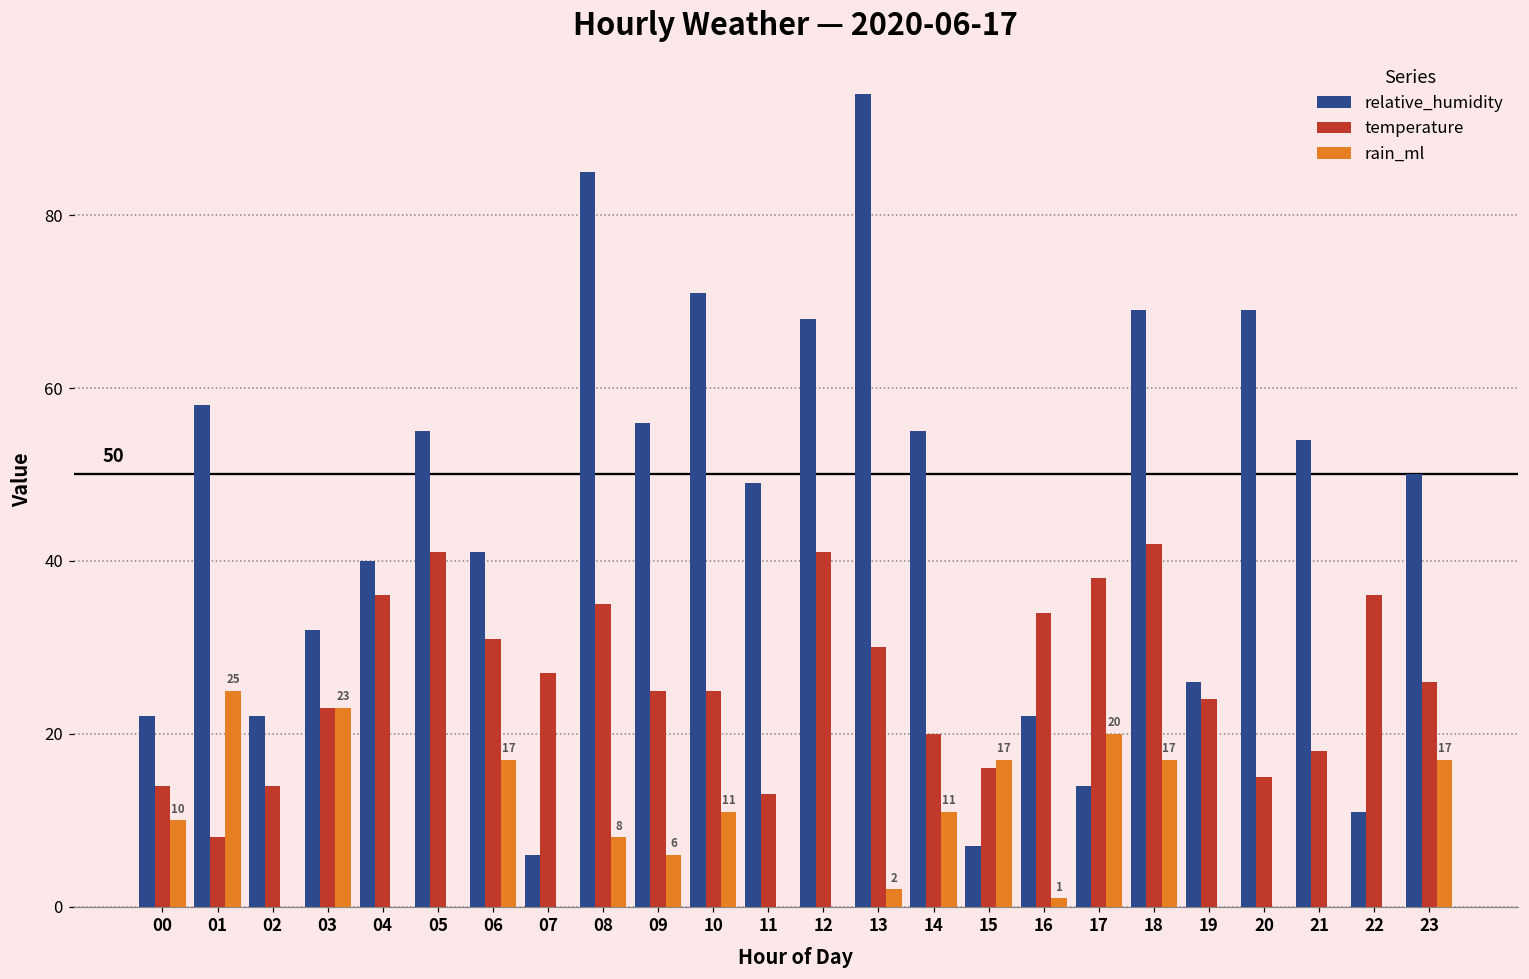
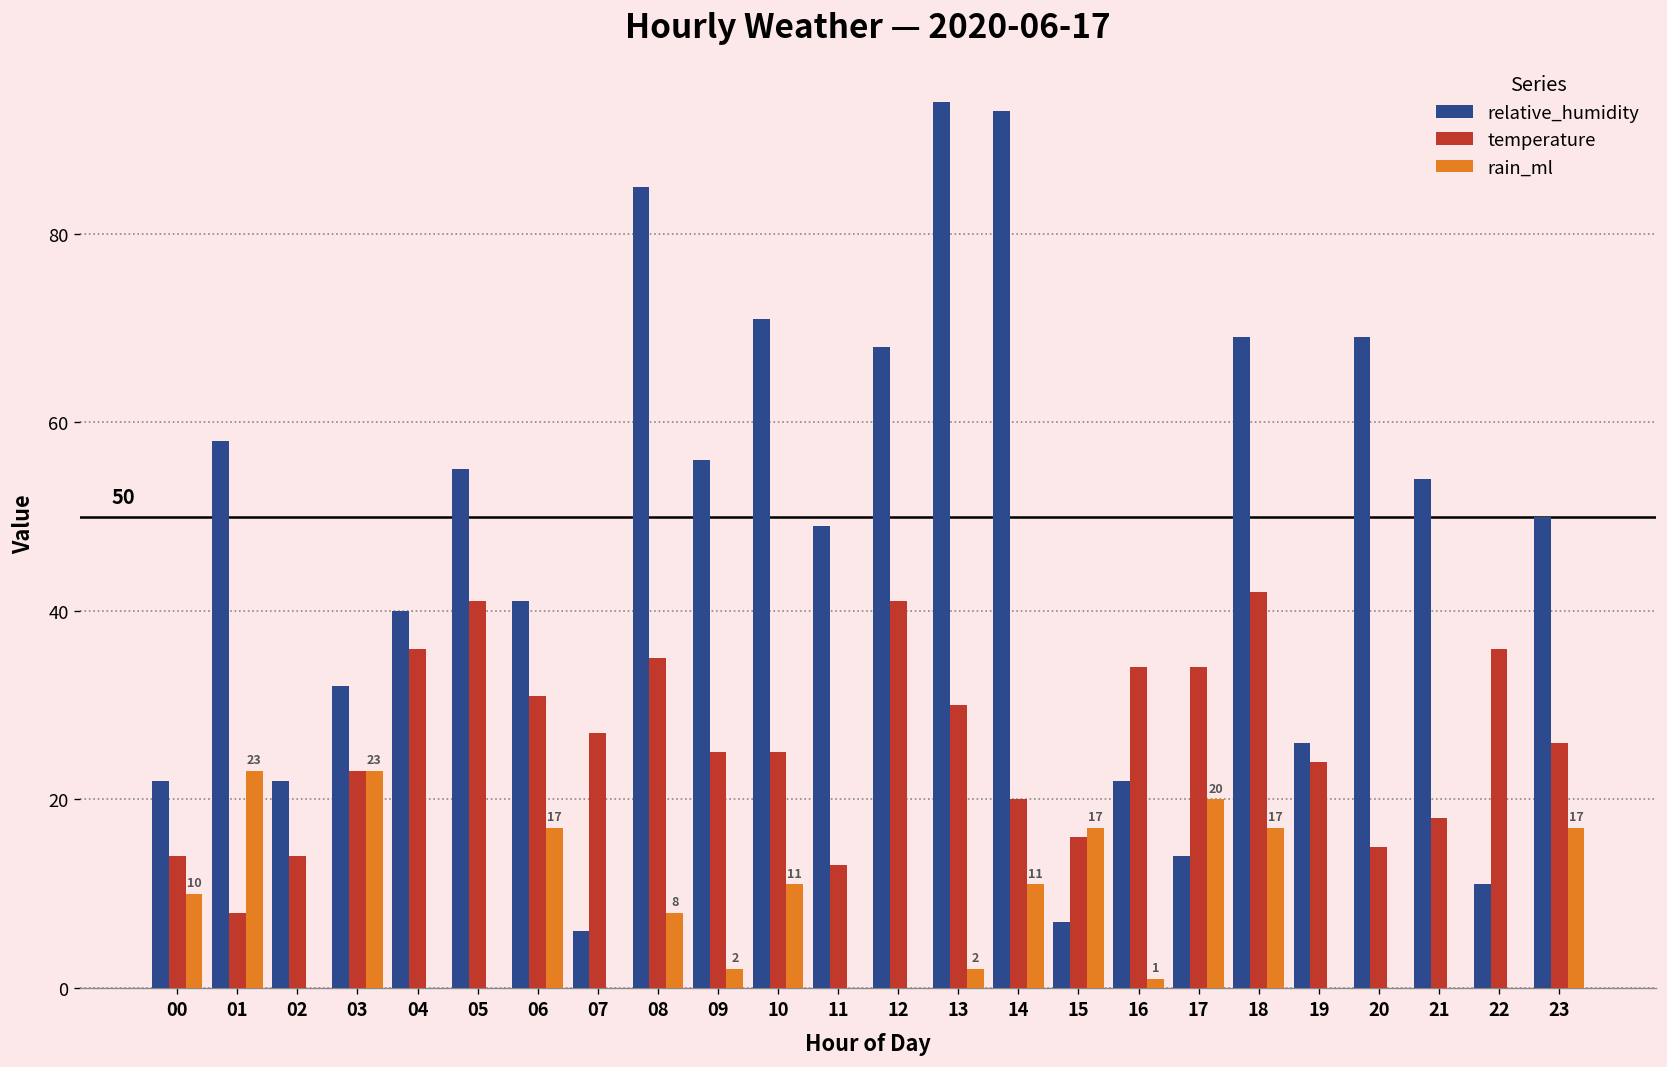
  {
    "relative_humidity": {
      "00": 22,
      "01": 58,
      "02": 22,
      "03": 32,
      "04": 40,
      "05": 55,
      "06": 41,
      "07": 6,
      "08": 85,
      "09": 56,
      "10": 71,
      "11": 49,
      "12": 68,
      "13": 94,
-     "14": 55,
+     "14": 93,
      "15": 7,
      "16": 22,
      "17": 14,
      "18": 69,
      "19": 26,
      "20": 69,
      "21": 54,
      "22": 11,
      "23": 50
    },
    "temperature": {
      "00": 14,
      "01": 8,
      "02": 14,
      "04": 36,
      "05": 41,
      "06": 31,
      "07": 27,
      "08": 35,
      "09": 25,
      "10": 25,
      "11": 13,
      "12": 41,
      "13": 30,
      "14": 20,
      "15": 16,
      "16": 34,
-     "17": 38,
+     "17": 34,
      "18": 42,
      "19": 24,
      "20": 15,
      "21": 18,
      "22": 36,
      "23": 26
    },
    "rain_ml": {
      "00": 10,
-     "01": 25,
+     "01": 23,
      "03": 23,
      "06": 17,
      "08": 8,
-     "09": 6,
+     "09": 2,
      "10": 11,
      "13": 2,
      "14": 11,
      "15": 17,
      "16": 1,
      "17": 20,
      "18": 17,
      "23": 17
    }
  }
